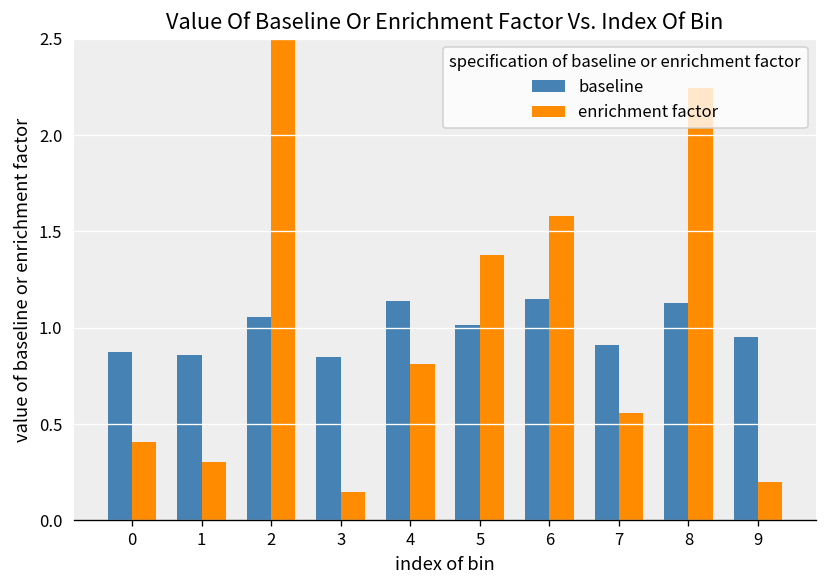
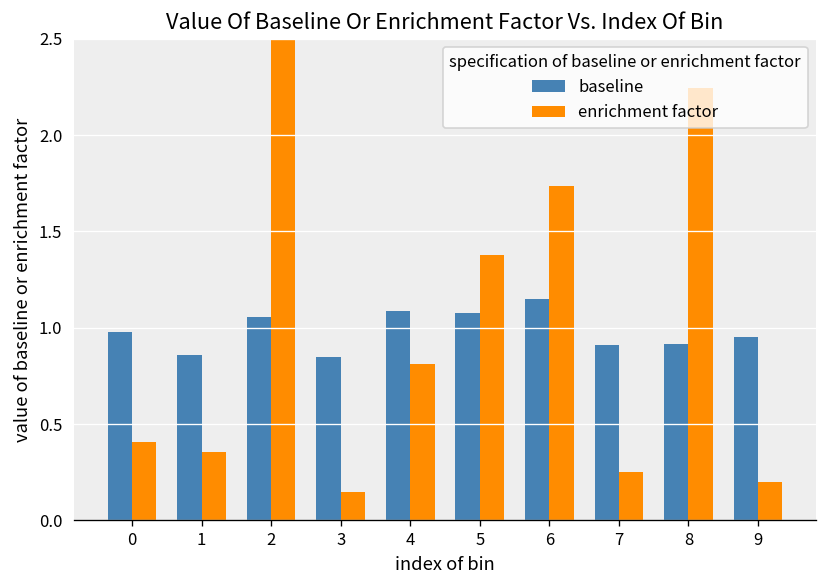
  {
    "baseline": {
-     "0": 0.88,
+     "0": 0.98,
      "1": 0.86,
      "2": 1.06,
      "3": 0.85,
-     "4": 1.14,
-     "5": 1.02,
+     "4": 1.09,
+     "5": 1.08,
      "6": 1.15,
      "7": 0.91,
-     "8": 1.13,
+     "8": 0.92,
      "9": 0.95
    },
    "enrichment factor": {
      "0": 0.41,
-     "1": 0.30,
+     "1": 0.35,
      "2": 2.50,
      "3": 0.15,
      "4": 0.81,
      "5": 1.38,
-     "6": 1.58,
-     "7": 0.56,
+     "6": 1.73,
+     "7": 0.25,
      "9": 0.20
    }
  }
